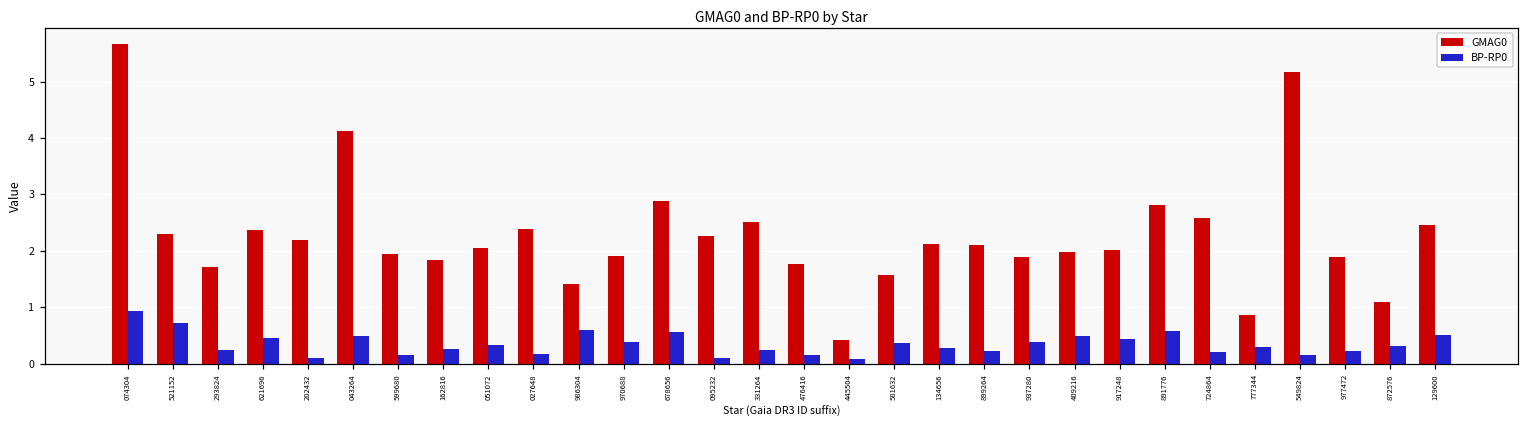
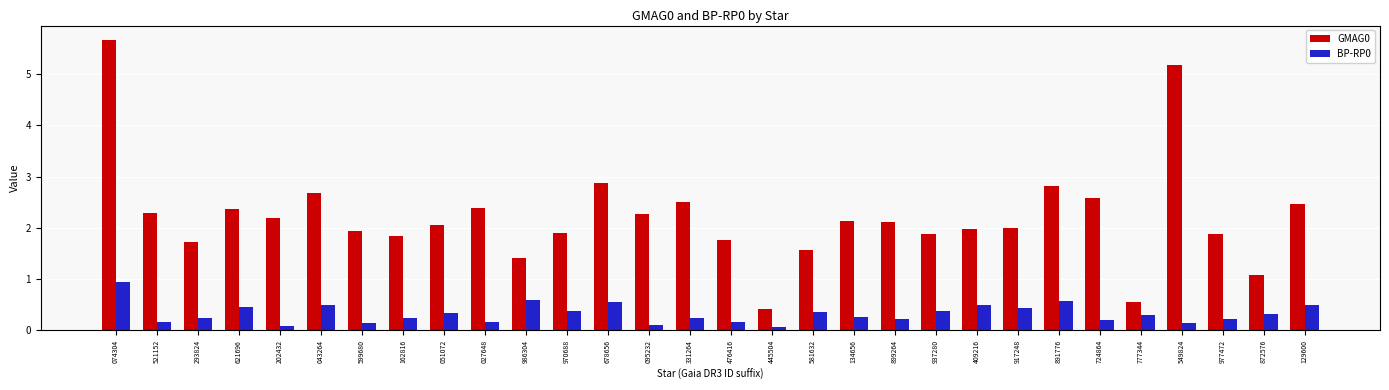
  {
    "GMAG0": {
      "074304": 5.7,
      "521152": 2.3,
      "293824": 1.7,
      "621696": 2.4,
      "202432": 2.2,
-     "043264": 4.1,
+     "043264": 2.7,
      "599680": 1.9,
      "162816": 1.8,
      "051072": 2.0,
      "027648": 2.4,
      "986304": 1.4,
      "970688": 1.9,
      "678656": 2.9,
      "095232": 2.3,
      "331264": 2.5,
      "476416": 1.8,
      "445504": 0.4,
      "581632": 1.6,
      "134656": 2.1,
      "899264": 2.1,
      "937280": 1.9,
      "409216": 2.0,
      "917248": 2.0,
      "891776": 2.8,
      "724864": 2.6,
-     "777344": 0.9,
+     "777344": 0.5,
      "549824": 5.2,
      "977472": 1.9,
      "872576": 1.1,
      "129600": 2.5
    },
    "BP-RP0": {
      "074304": 0.9,
-     "521152": 0.7,
+     "521152": 0.2,
      "293824": 0.2,
      "621696": 0.5,
      "202432": 0.1,
      "043264": 0.5,
      "599680": 0.1,
      "162816": 0.3,
      "051072": 0.3,
      "027648": 0.2,
      "986304": 0.6,
      "970688": 0.4,
      "678656": 0.6,
      "095232": 0.1,
      "331264": 0.2,
      "476416": 0.2,
      "445504": 0.1,
      "581632": 0.4,
      "134656": 0.3,
      "899264": 0.2,
      "937280": 0.4,
      "409216": 0.5,
      "917248": 0.4,
      "891776": 0.6,
      "724864": 0.2,
      "777344": 0.3,
      "549824": 0.2,
      "977472": 0.2,
      "872576": 0.3,
      "129600": 0.5
    }
  }
